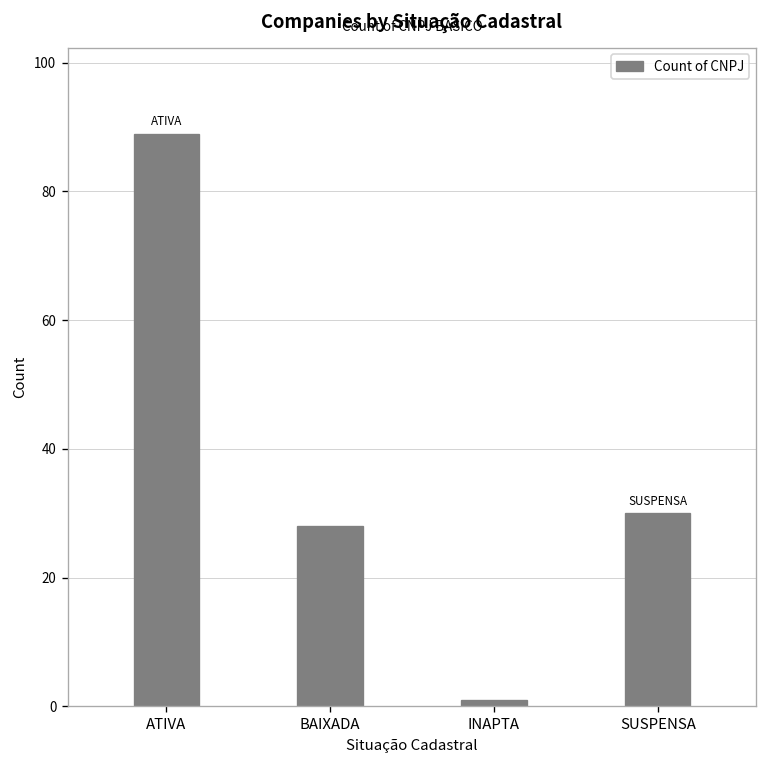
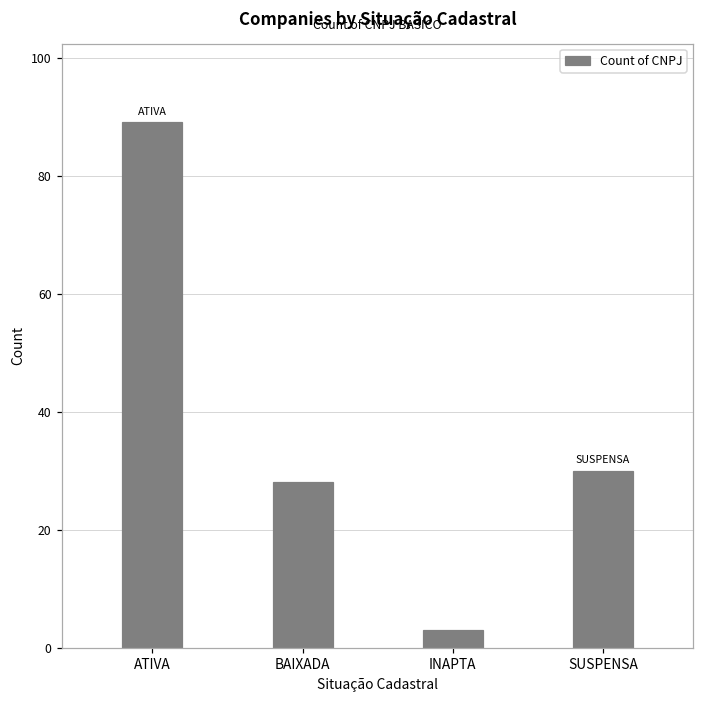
  {
    "ATIVA": 89,
    "BAIXADA": 28,
-   "INAPTA": 1,
+   "INAPTA": 3,
    "SUSPENSA": 30
  }
